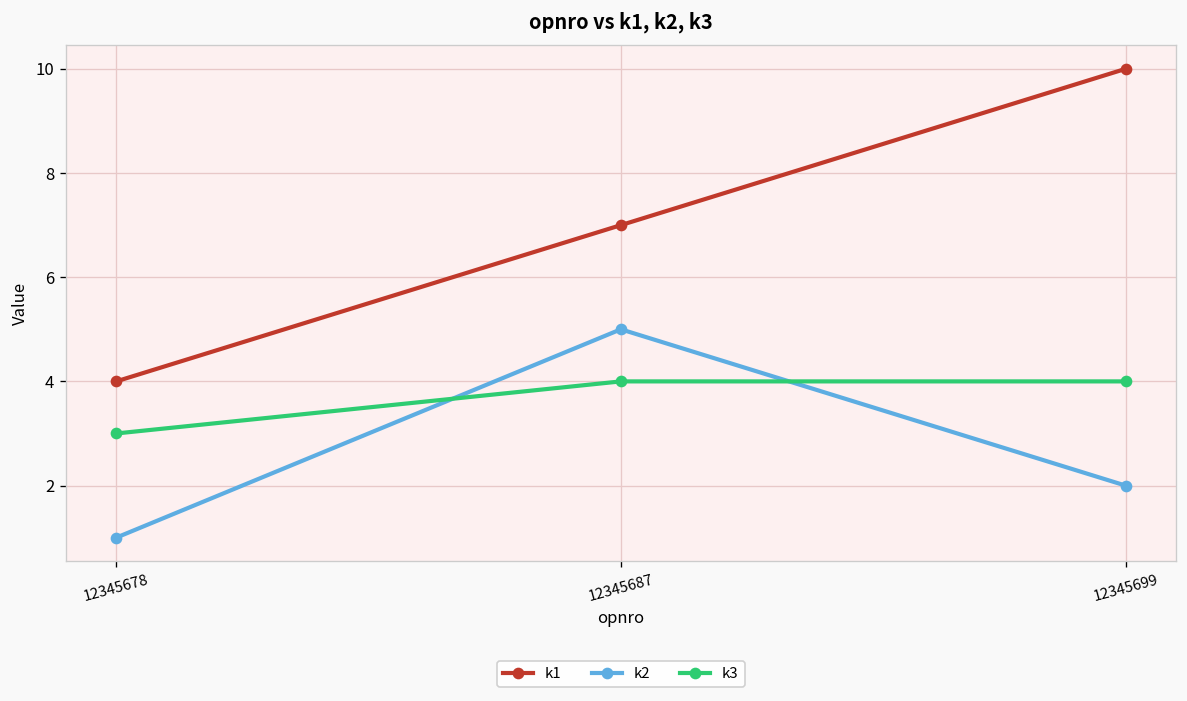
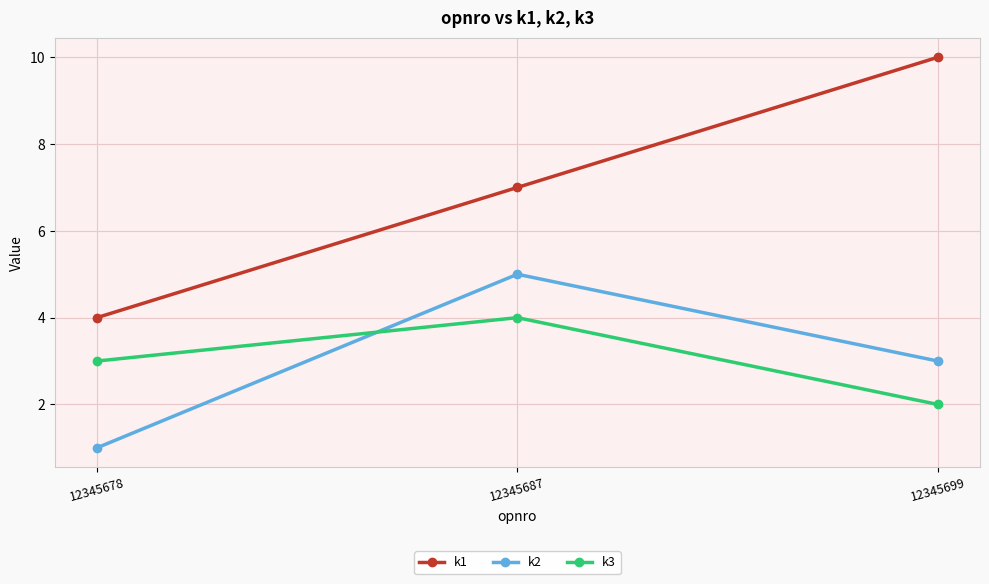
  {
    "k1": {
      "12345678": 4,
      "12345687": 7,
      "12345699": 10
    },
    "k2": {
      "12345678": 1,
      "12345687": 5,
-     "12345699": 2
+     "12345699": 3
    },
    "k3": {
      "12345678": 3,
      "12345687": 4,
-     "12345699": 4
+     "12345699": 2
    }
  }
